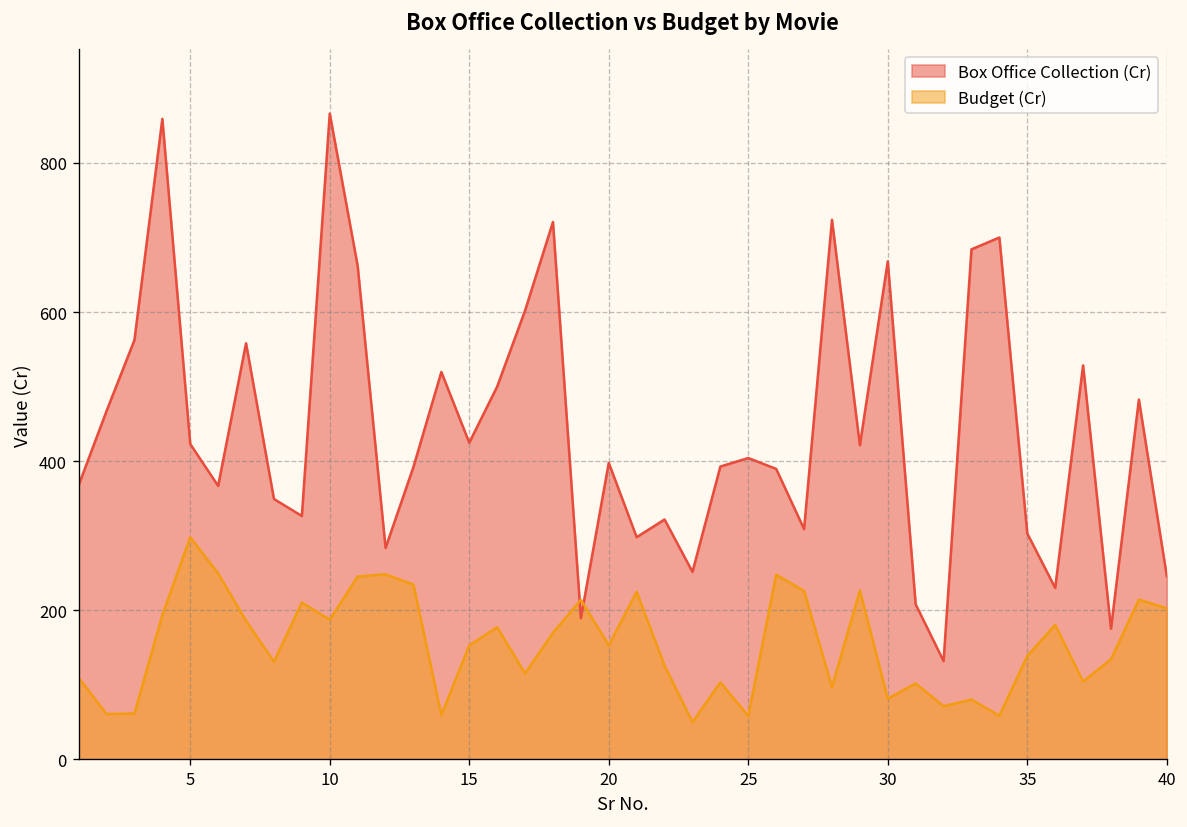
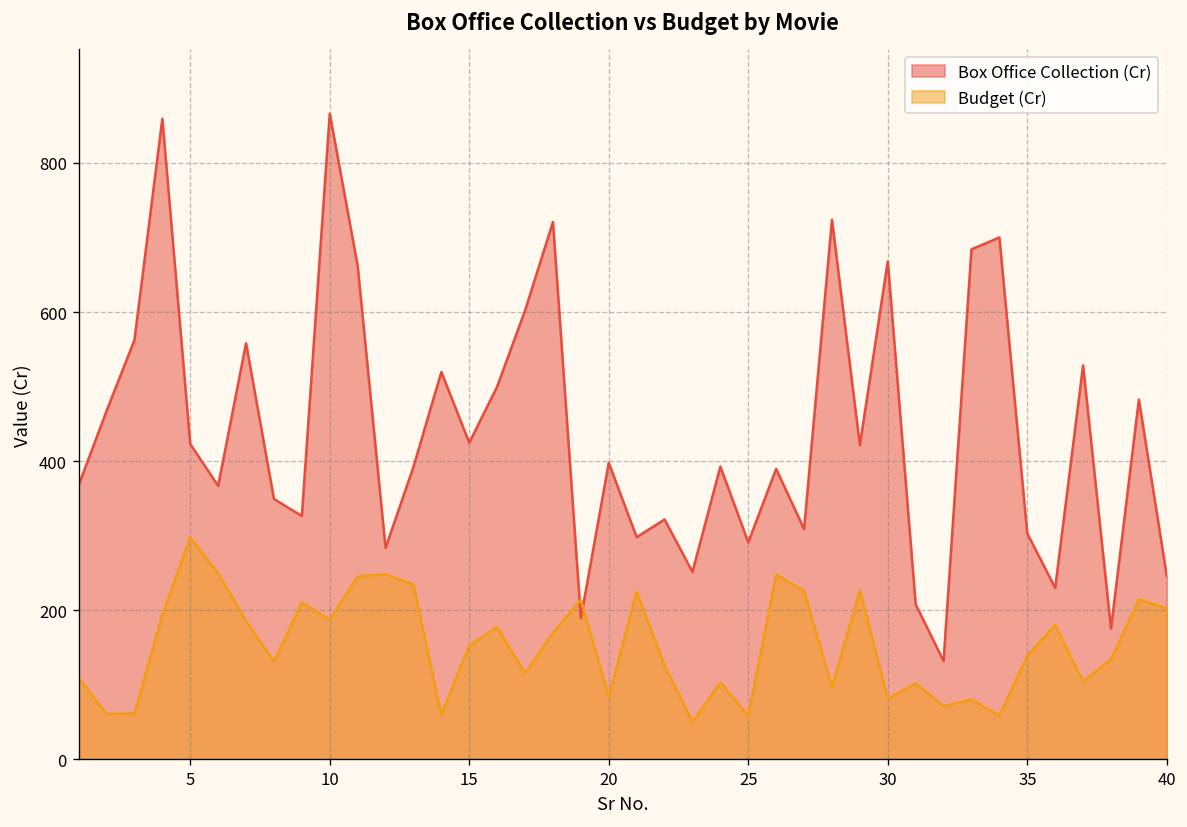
  {
    "Box Office Collection (Cr)": {
      "5": 420,
      "10": 870,
      "15": 420,
      "20": 400,
-     "25": 400,
+     "25": 290,
      "30": 670,
      "35": 300,
      "40": 250
    },
    "Budget (Cr)": {
      "5": 300,
      "10": 190,
      "15": 150,
-     "20": 150,
+     "20": 80,
      "25": 60,
      "30": 80,
      "35": 140,
      "40": 200
    }
  }
